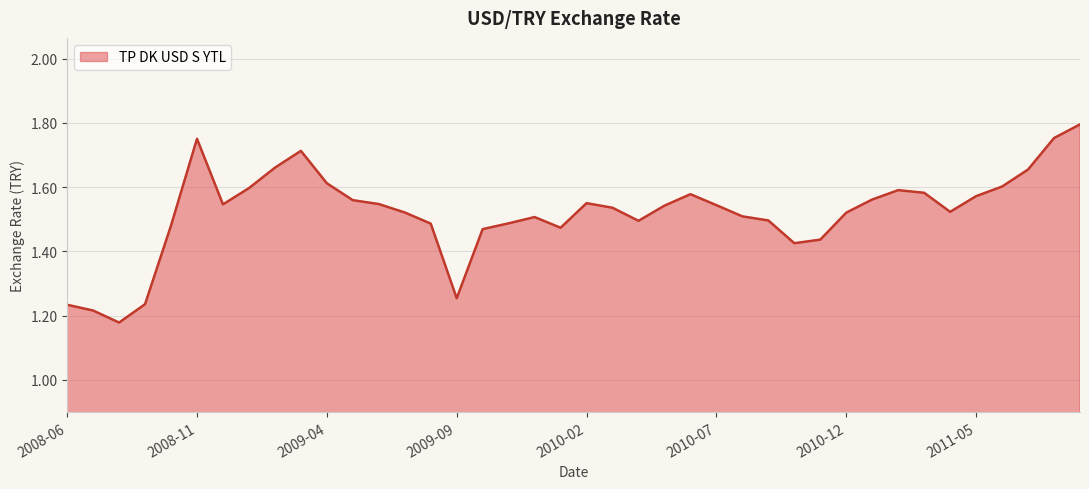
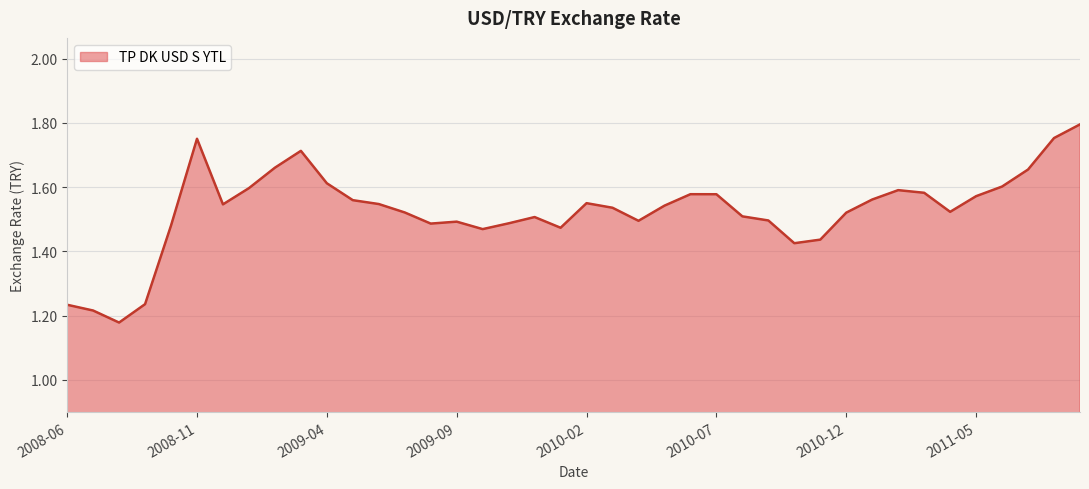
  {
    "2008-06": 1.23,
    "2008-11": 1.75,
    "2009-04": 1.61,
-   "2009-09": 1.25,
+   "2009-09": 1.49,
    "2010-02": 1.55,
-   "2010-07": 1.54,
+   "2010-07": 1.58,
    "2010-12": 1.52,
    "2011-05": 1.57
  }
